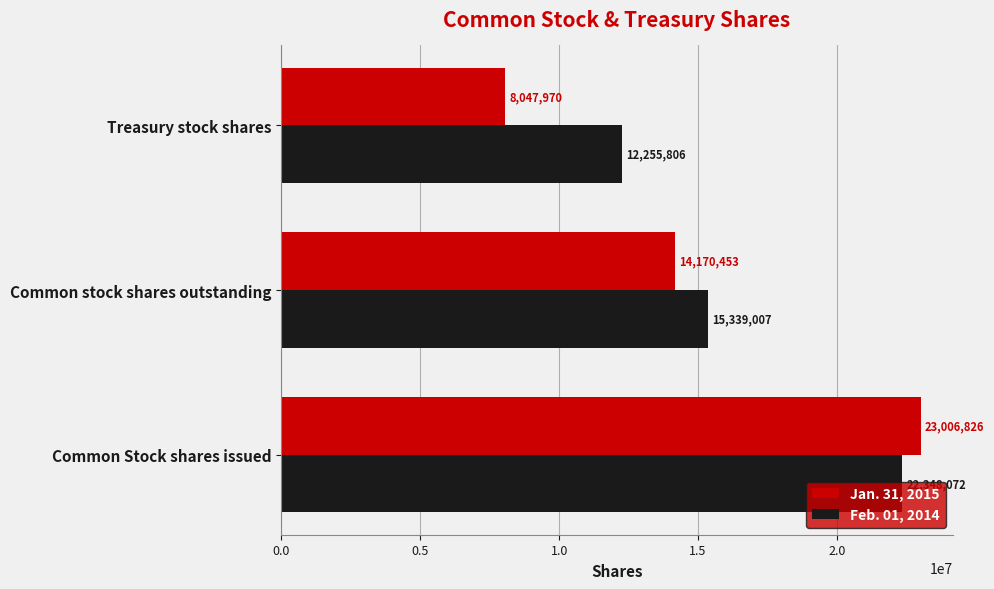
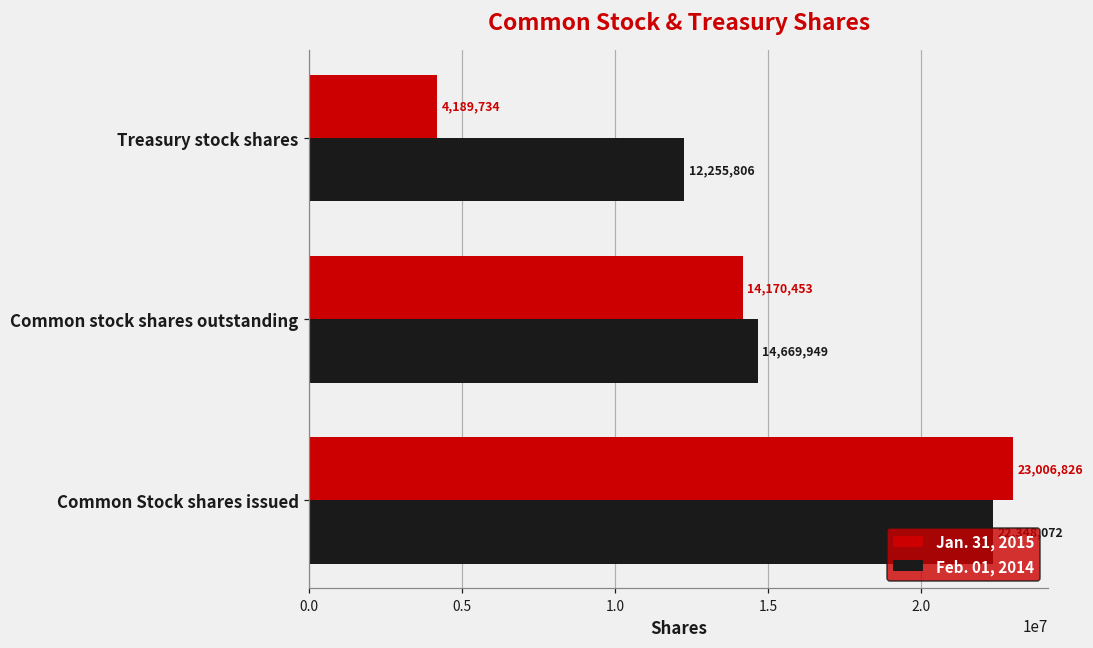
  {
    "Jan. 31, 2015": {
-     "Treasury stock shares": "8,047,970",
+     "Treasury stock shares": "4,189,734",
      "Common stock shares outstanding": "14,170,453",
      "Common Stock shares issued": "23,006,826"
    },
    "Feb. 01, 2014": {
      "Treasury stock shares": "12,255,806",
-     "Common stock shares outstanding": "15,339,007"
+     "Common stock shares outstanding": "14,669,949"
    }
  }
